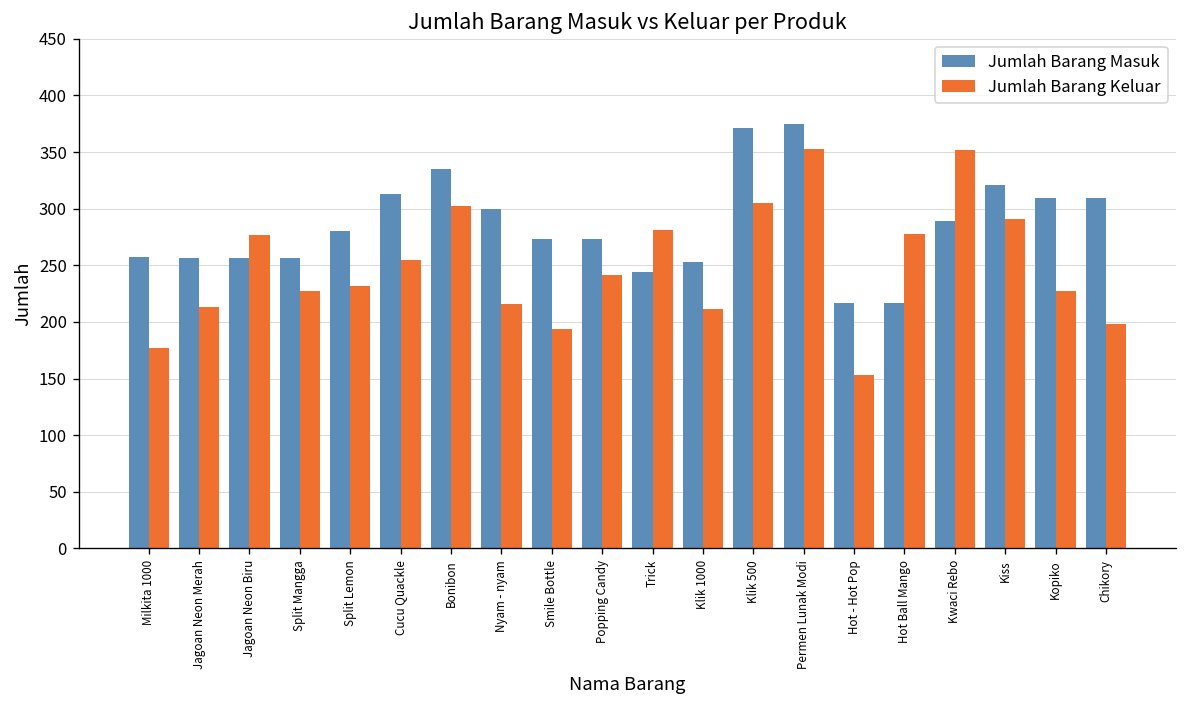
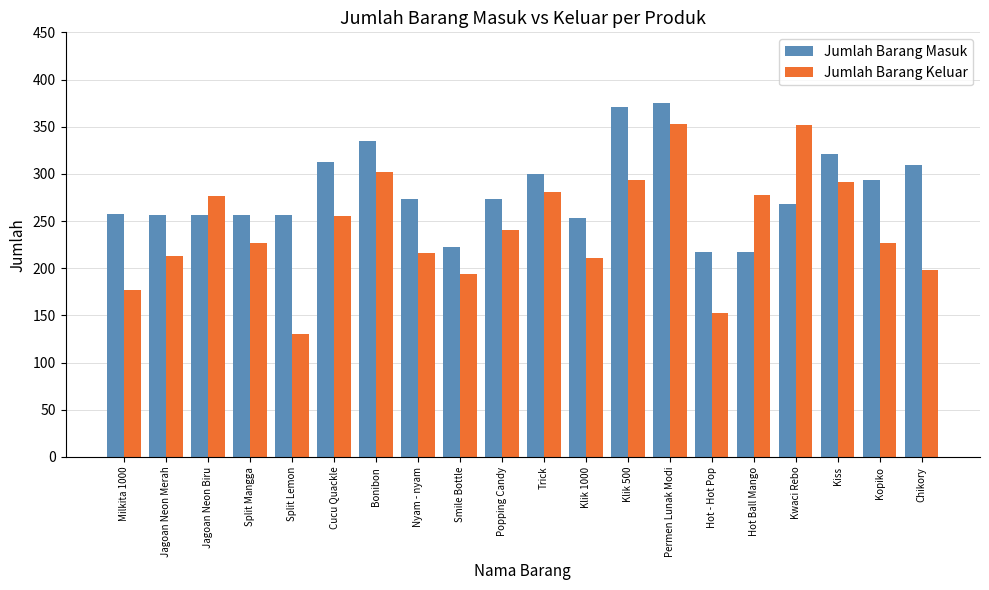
  {
    "Jumlah Barang Masuk": {
      "Milkita 1000": 260,
      "Jagoan Neon Merah": 260,
      "Jagoan Neon Biru": 260,
      "Split Mangga": 260,
-     "Split Lemon": 280,
+     "Split Lemon": 260,
      "Cucu Quackle": 310,
      "Bonibon": 340,
-     "Nyam - nyam": 300,
-     "Smile Bottle": 270,
+     "Nyam - nyam": 270,
+     "Smile Bottle": 220,
      "Popping Candy": 270,
-     "Trick": 240,
+     "Trick": 300,
      "Klik 1000": 250,
      "Klik 500": 370,
      "Permen Lunak Modi": 380,
      "Hot - Hot Pop": 220,
      "Hot Ball Mango": 220,
-     "Kwaci Rebo": 290,
+     "Kwaci Rebo": 270,
      "Kiss": 320,
-     "Kopiko": 310,
+     "Kopiko": 290,
      "Chikory": 310
    },
    "Jumlah Barang Keluar": {
      "Milkita 1000": 180,
      "Jagoan Neon Merah": 210,
      "Jagoan Neon Biru": 280,
      "Split Mangga": 230,
-     "Split Lemon": 230,
+     "Split Lemon": 130,
      "Cucu Quackle": 260,
      "Bonibon": 300,
      "Nyam - nyam": 220,
      "Smile Bottle": 190,
      "Popping Candy": 240,
      "Trick": 280,
      "Klik 1000": 210,
-     "Klik 500": 310,
+     "Klik 500": 290,
      "Permen Lunak Modi": 350,
      "Hot - Hot Pop": 150,
      "Hot Ball Mango": 280,
      "Kwaci Rebo": 350,
      "Kiss": 290,
      "Kopiko": 230,
      "Chikory": 200
    }
  }
